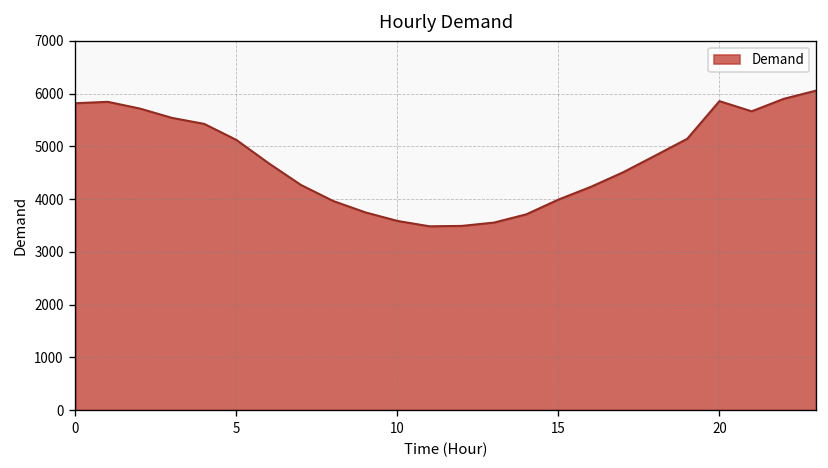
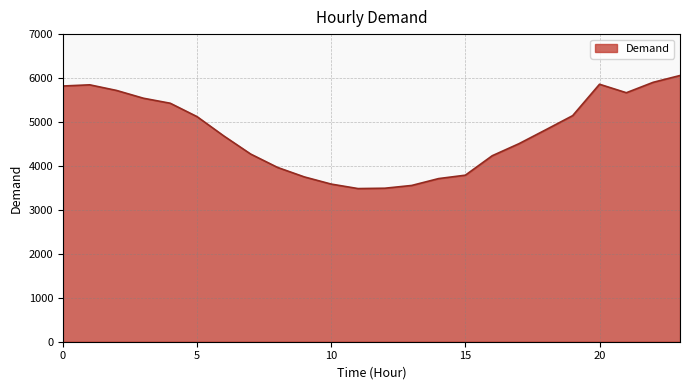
  {
    "0": 5800,
    "5": 5100,
    "10": 3600,
-   "15": 4000,
+   "15": 3800,
    "20": 5900
  }
